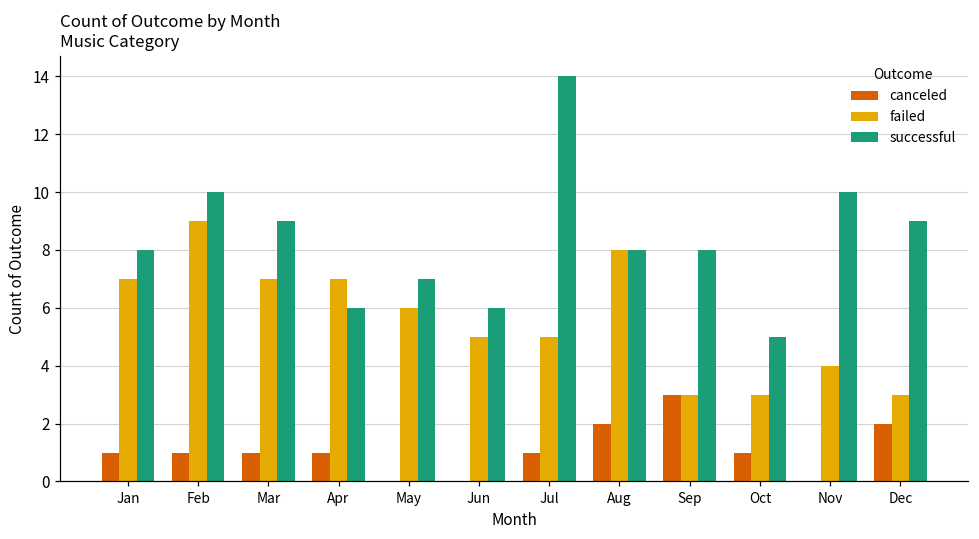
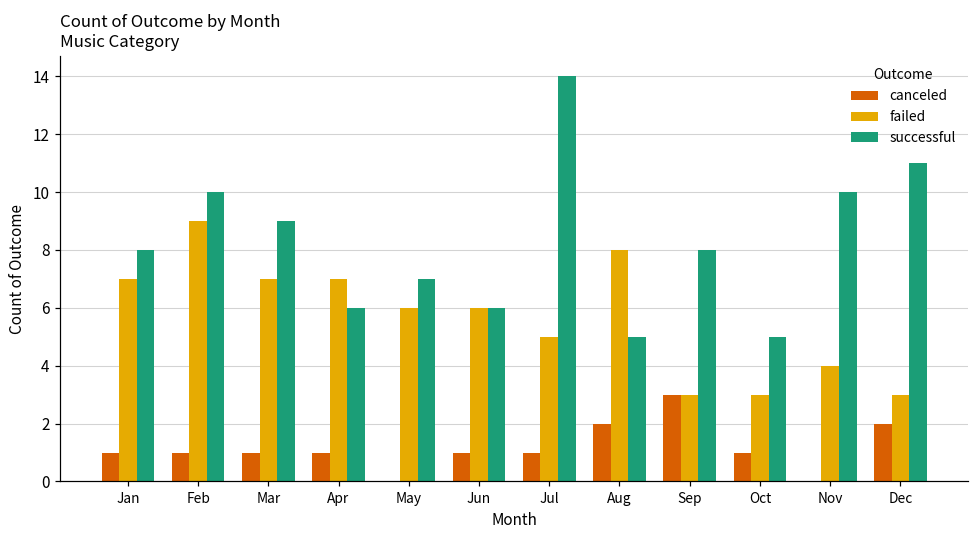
  {
    "canceled": {
      "Jan": 1,
      "Feb": 1,
      "Mar": 1,
      "Apr": 1,
      "May": 0,
-     "Jun": 0,
+     "Jun": 1,
      "Jul": 1,
      "Aug": 2,
      "Sep": 3,
      "Oct": 1,
      "Nov": 0,
      "Dec": 2
    },
    "failed": {
      "Jan": 7,
      "Feb": 9,
      "Mar": 7,
      "Apr": 7,
      "May": 6,
-     "Jun": 5,
+     "Jun": 6,
      "Jul": 5,
      "Aug": 8,
      "Sep": 3,
      "Oct": 3,
      "Nov": 4,
      "Dec": 3
    },
    "successful": {
      "Jan": 8,
      "Feb": 10,
      "Mar": 9,
      "Apr": 6,
      "May": 7,
      "Jun": 6,
      "Jul": 14,
-     "Aug": 8,
+     "Aug": 5,
      "Sep": 8,
      "Oct": 5,
      "Nov": 10,
-     "Dec": 9
+     "Dec": 11
    }
  }
